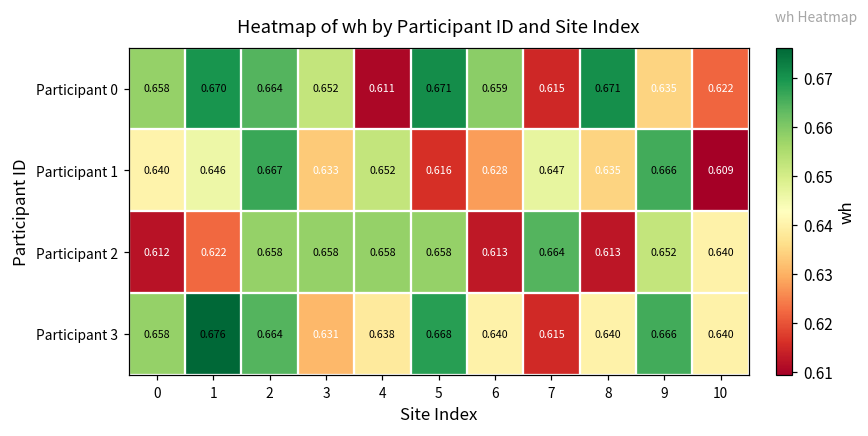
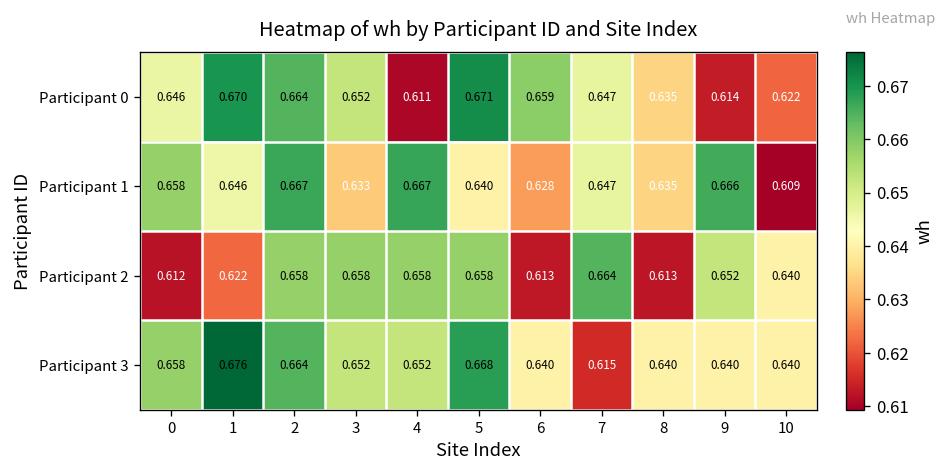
  {
    "Participant 0": {
-     "0": 0.658,
+     "0": 0.646,
      "1": 0.670,
      "2": 0.664,
      "3": 0.652,
      "4": 0.611,
      "5": 0.671,
      "6": 0.659,
-     "7": 0.615,
-     "8": 0.671,
-     "9": 0.635,
+     "7": 0.647,
+     "8": 0.635,
+     "9": 0.614,
      "10": 0.622
    },
    "Participant 1": {
-     "0": 0.640,
+     "0": 0.658,
      "1": 0.646,
      "2": 0.667,
      "3": 0.633,
-     "4": 0.652,
-     "5": 0.616,
+     "4": 0.667,
+     "5": 0.640,
      "6": 0.628,
      "7": 0.647,
      "8": 0.635,
      "9": 0.666,
      "10": 0.609
    },
    "Participant 2": {
      "0": 0.612,
      "1": 0.622,
      "2": 0.658,
      "3": 0.658,
      "4": 0.658,
      "5": 0.658,
      "6": 0.613,
      "7": 0.664,
      "8": 0.613,
      "9": 0.652,
      "10": 0.640
    },
    "Participant 3": {
      "0": 0.658,
      "1": 0.676,
      "2": 0.664,
-     "3": 0.631,
-     "4": 0.638,
+     "3": 0.652,
+     "4": 0.652,
      "5": 0.668,
      "6": 0.640,
      "7": 0.615,
      "8": 0.640,
-     "9": 0.666,
+     "9": 0.640,
      "10": 0.640
    }
  }
